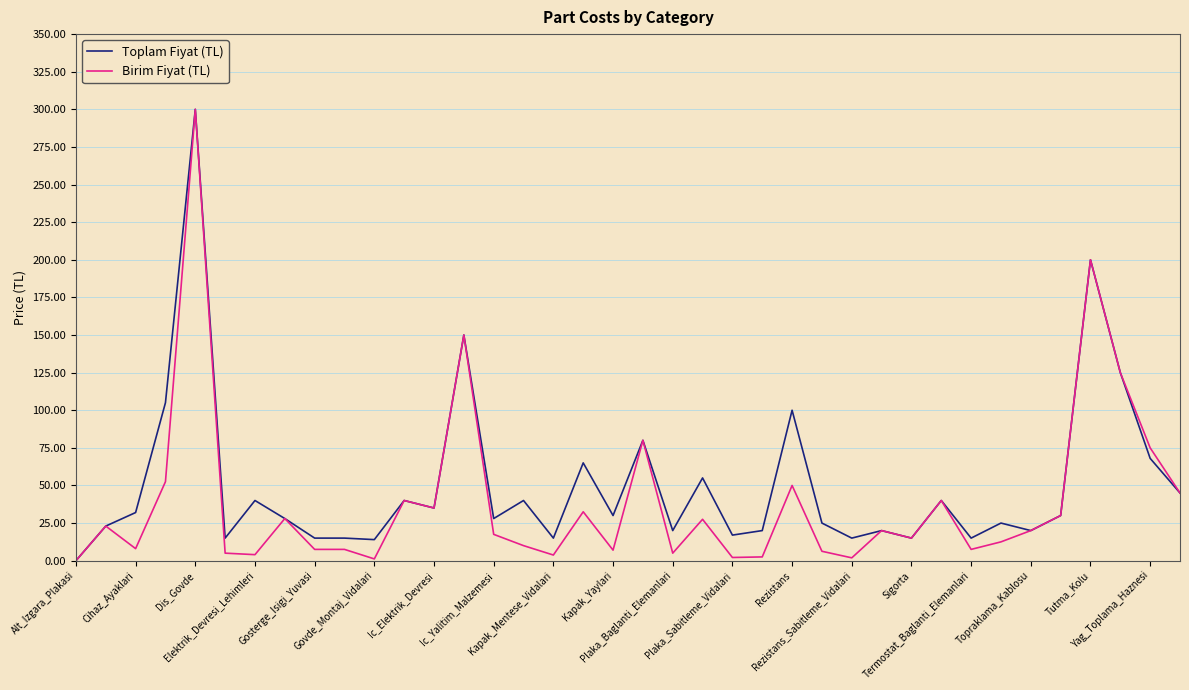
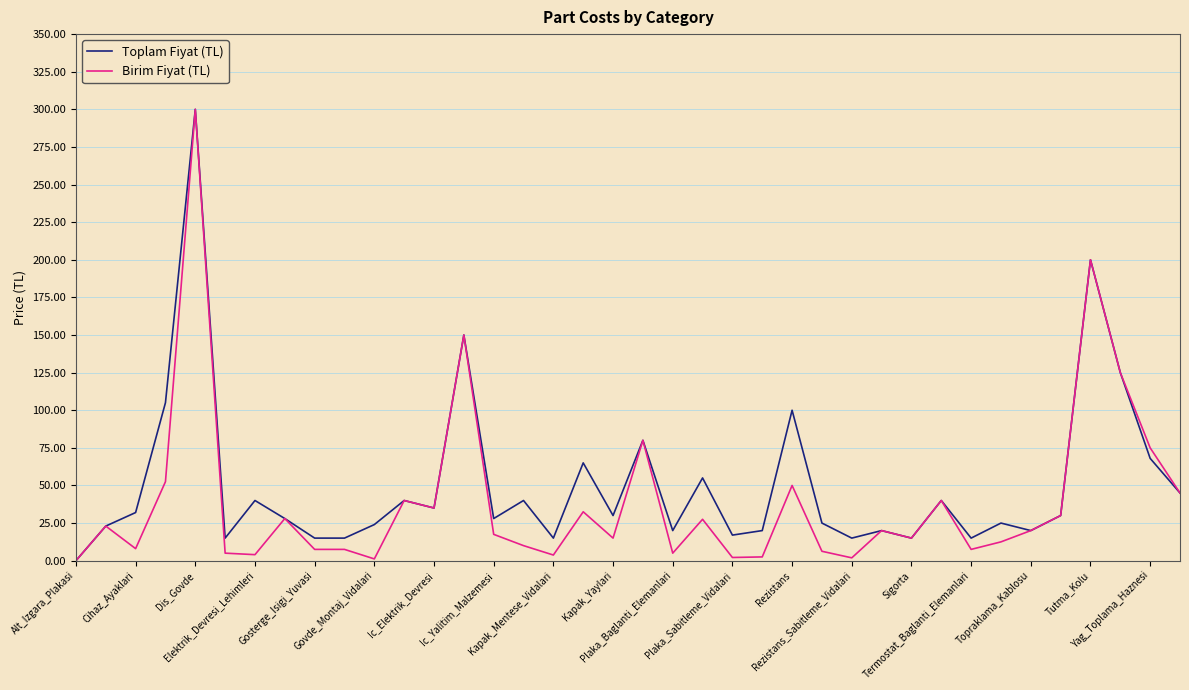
  {
    "Toplam Fiyat (TL)": {
      "Cihaz_Ayaklari": 32,
      "Elektrik_Devresi_Lehimleri": 40,
      "Gosterge_Isigi_Yuvasi": 15,
-     "Govde_Montaj_Vidalari": 14,
+     "Govde_Montaj_Vidalari": 24,
      "Ic_Yalitim_Malzemesi": 28,
      "Kapak_Mentese_Vidalari": 15,
      "Kapak_Yaylari": 30,
      "Plaka_Baglanti_Elemanlari": 20,
      "Plaka_Sabitleme_Vidalari": 17,
      "Rezistans": 100,
      "Rezistans_Sabitleme_Vidalari": 15,
      "Termostat_Baglanti_Elemanlari": 15,
      "Yag_Toplama_Haznesi": 68
    },
    "Birim Fiyat (TL)": {
      "Cihaz_Ayaklari": 8,
      "Elektrik_Devresi_Lehimleri": 4,
      "Gosterge_Isigi_Yuvasi": 8,
      "Govde_Montaj_Vidalari": 1,
      "Ic_Yalitim_Malzemesi": 18,
      "Kapak_Mentese_Vidalari": 4,
-     "Kapak_Yaylari": 7,
+     "Kapak_Yaylari": 15,
      "Plaka_Baglanti_Elemanlari": 5,
      "Plaka_Sabitleme_Vidalari": 2,
      "Rezistans": 50,
      "Rezistans_Sabitleme_Vidalari": 2,
      "Termostat_Baglanti_Elemanlari": 8,
      "Yag_Toplama_Haznesi": 75
    }
  }
